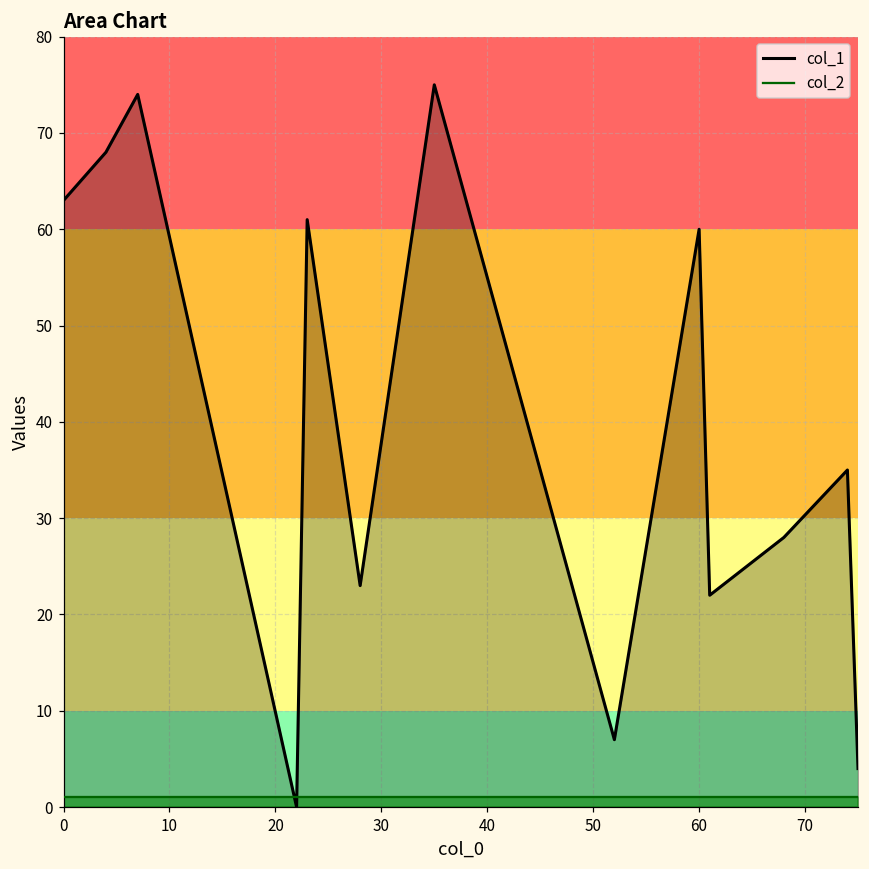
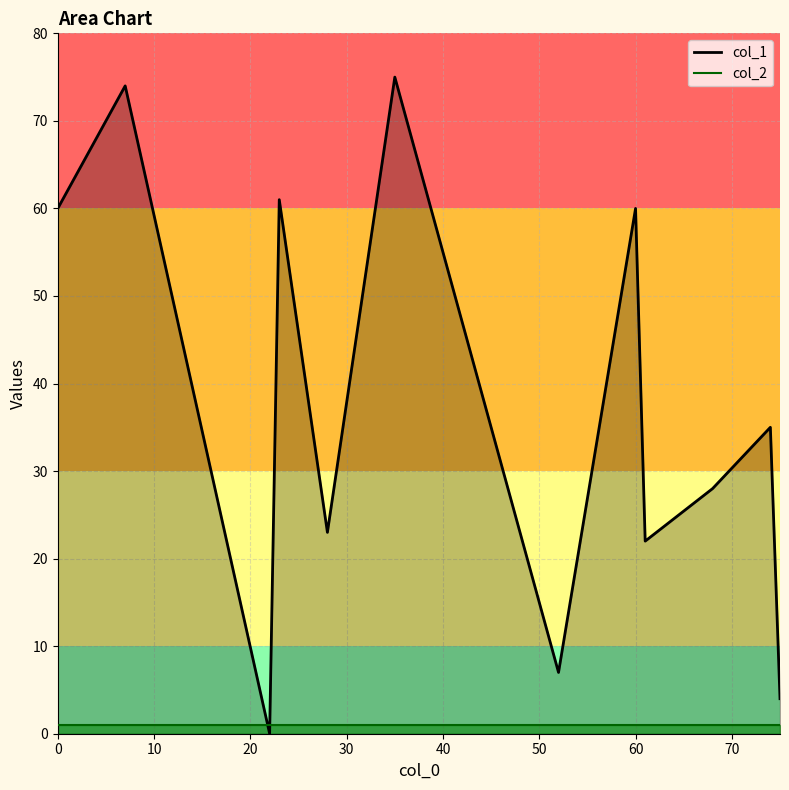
  {
    "col_1": {
-     "0": 63,
+     "0": 60,
      "60": 60
    },
    "col_2": {
      "0": 1,
      "60": 1
    }
  }
